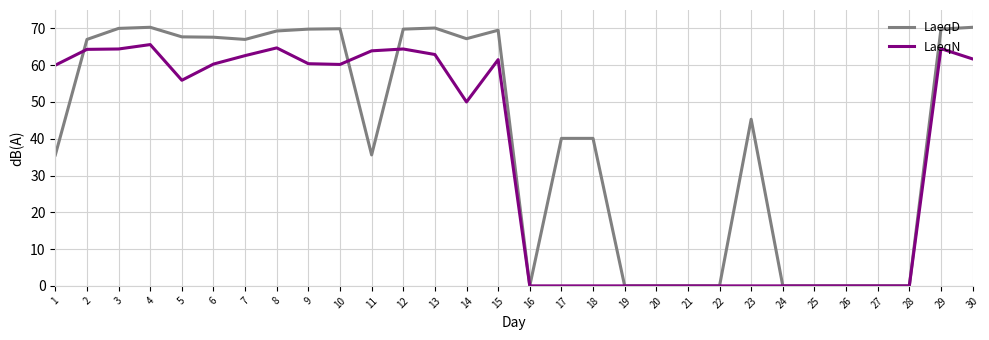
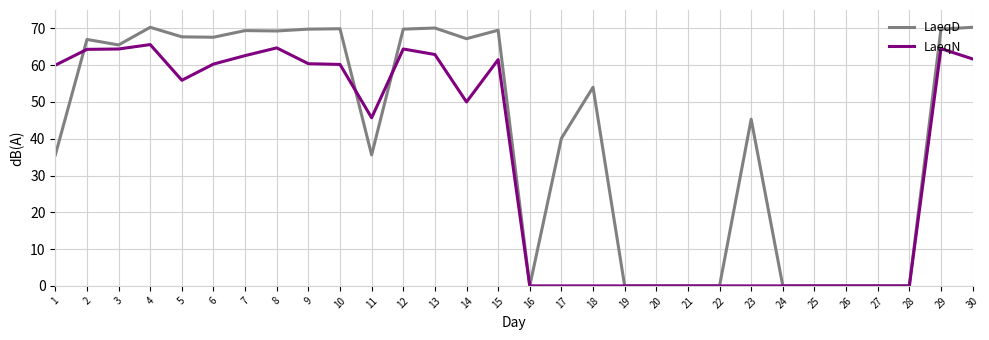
  {
    "LaeqD": {
      "1": 36,
      "2": 67,
-     "3": 70,
+     "3": 66,
      "4": 70,
      "5": 68,
      "6": 68,
-     "7": 67,
+     "7": 69,
      "8": 69,
      "9": 70,
      "10": 70,
      "11": 36,
      "12": 70,
      "13": 70,
      "14": 67,
      "15": 70,
      "17": 40,
-     "18": 40,
+     "18": 54,
      "23": 45,
      "29": 70,
      "30": 70
    },
    "LaeqN": {
      "1": 60,
      "2": 64,
      "3": 64,
      "4": 66,
      "5": 56,
      "6": 60,
      "7": 63,
      "8": 65,
      "9": 60,
      "10": 60,
-     "11": 64,
+     "11": 46,
      "12": 64,
      "13": 63,
      "14": 50,
      "15": 62,
      "17": 0,
      "18": 0,
      "23": 0,
      "29": 65,
      "30": 62
    }
  }
